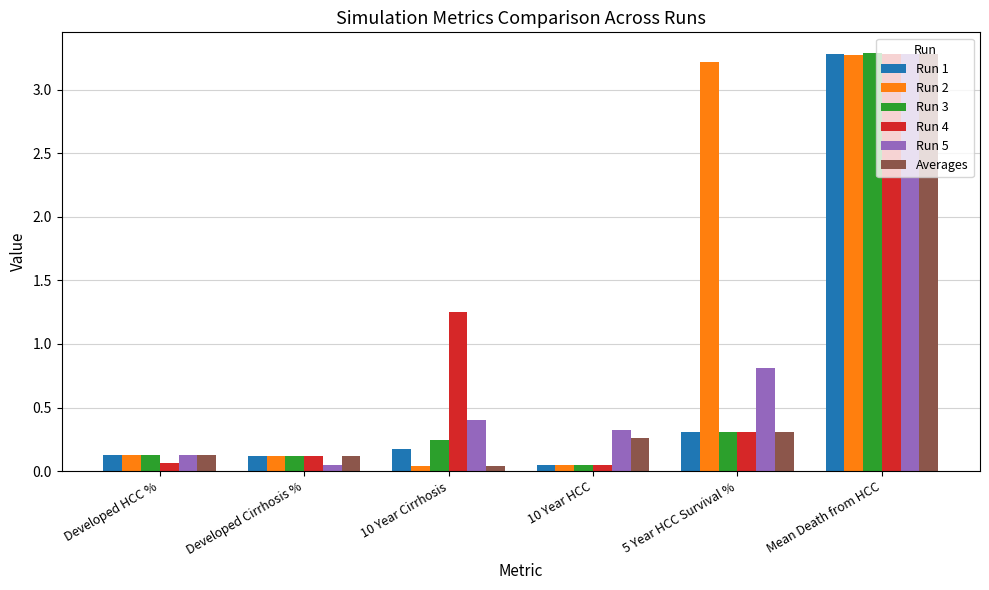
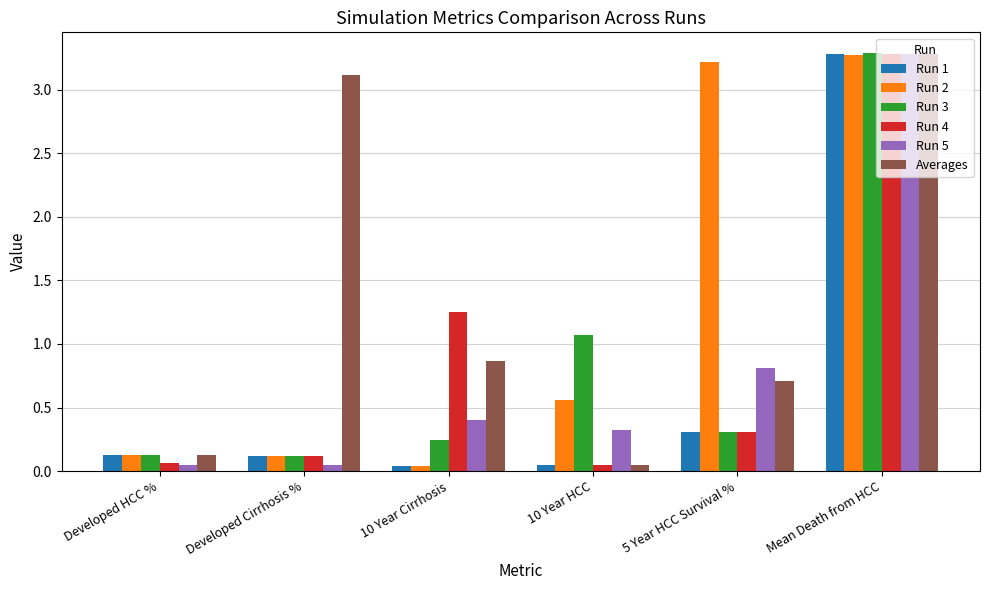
  {
    "Run 1": {
      "Developed HCC %": 0.13,
      "Developed Cirrhosis %": 0.12,
-     "10 Year Cirrhosis": 0.17,
+     "10 Year Cirrhosis": 0.04,
      "10 Year HCC": 0.05,
      "5 Year HCC Survival %": 0.31,
      "Mean Death from HCC": 3.28
    },
    "Run 2": {
      "Developed HCC %": 0.13,
      "Developed Cirrhosis %": 0.12,
      "10 Year Cirrhosis": 0.04,
-     "10 Year HCC": 0.05,
+     "10 Year HCC": 0.56,
      "5 Year HCC Survival %": 3.21,
      "Mean Death from HCC": 3.27
    },
    "Run 3": {
      "Developed HCC %": 0.13,
      "Developed Cirrhosis %": 0.12,
      "10 Year Cirrhosis": 0.25,
-     "10 Year HCC": 0.05,
+     "10 Year HCC": 1.07,
      "5 Year HCC Survival %": 0.31,
      "Mean Death from HCC": 3.29
    },
    "Run 4": {
      "Developed HCC %": 0.06,
      "Developed Cirrhosis %": 0.12,
      "10 Year Cirrhosis": 1.25,
      "10 Year HCC": 0.05,
      "5 Year HCC Survival %": 0.31
    },
    "Run 5": {
-     "Developed HCC %": 0.13,
+     "Developed HCC %": 0.05,
      "Developed Cirrhosis %": 0.05,
      "10 Year Cirrhosis": 0.40,
      "10 Year HCC": 0.32,
      "5 Year HCC Survival %": 0.81
    },
    "Averages": {
      "Developed HCC %": 0.13,
-     "Developed Cirrhosis %": 0.12,
-     "10 Year Cirrhosis": 0.04,
-     "10 Year HCC": 0.26,
-     "5 Year HCC Survival %": 0.31
+     "Developed Cirrhosis %": 3.11,
+     "10 Year Cirrhosis": 0.87,
+     "10 Year HCC": 0.05,
+     "5 Year HCC Survival %": 0.71
    }
  }
